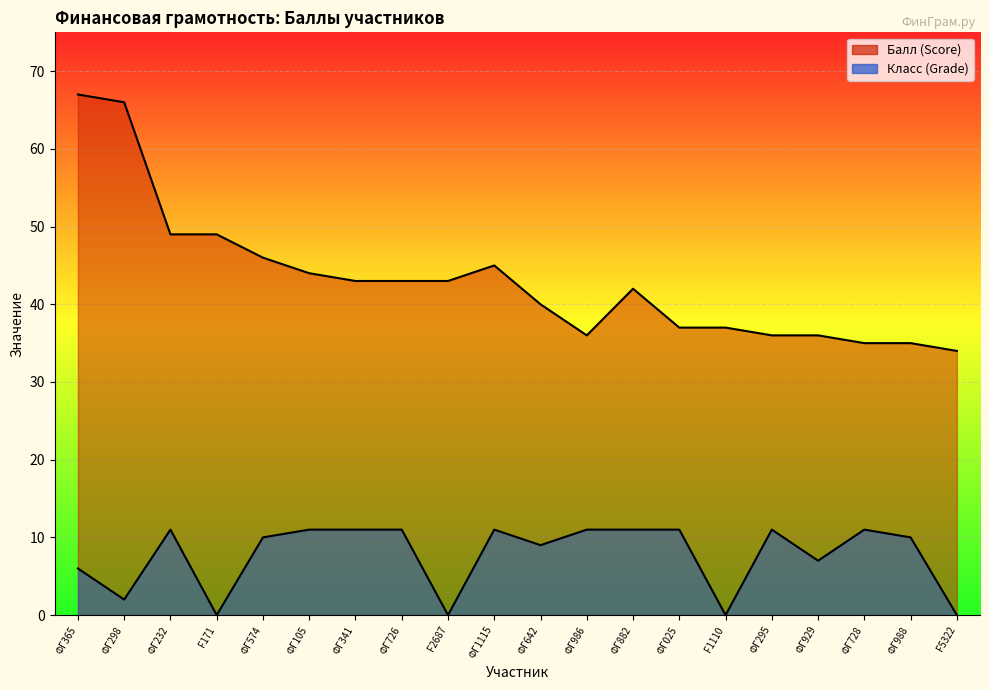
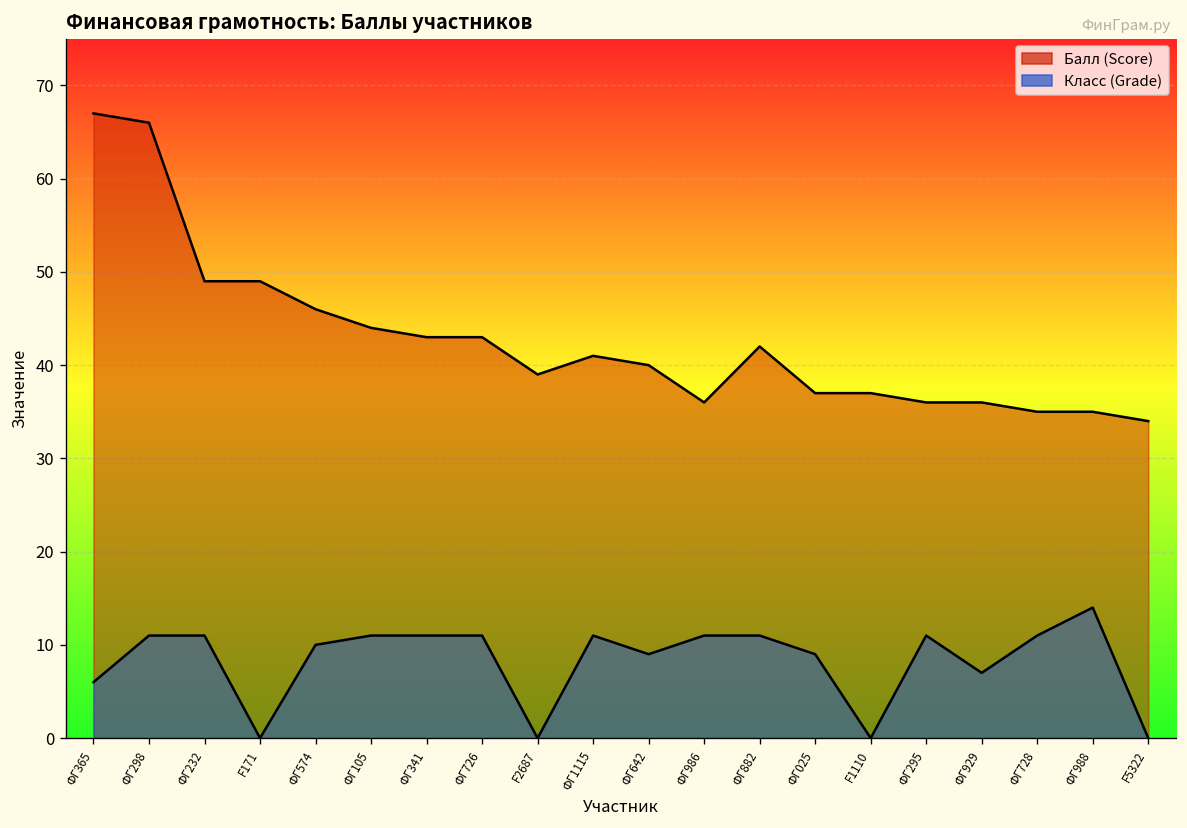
  {
    "Балл (Score)": {
      "ФГ365": 67,
      "ФГ298": 66,
      "ФГ232": 49,
      "F171": 49,
      "ФГ574": 46,
      "ФГ105": 44,
      "ФГ341": 43,
      "ФГ726": 43,
-     "F2687": 43,
-     "ФГ1115": 45,
+     "F2687": 39,
+     "ФГ1115": 41,
      "ФГ642": 40,
      "ФГ986": 36,
      "ФГ882": 42,
      "ФГ025": 37,
      "F1110": 37,
      "ФГ295": 36,
      "ФГ929": 36,
      "ФГ728": 35,
      "ФГ988": 35,
      "F5322": 34
    },
    "Класс (Grade)": {
      "ФГ365": 6,
-     "ФГ298": 2,
+     "ФГ298": 11,
      "ФГ232": 11,
      "F171": 0,
      "ФГ574": 10,
      "ФГ105": 11,
      "ФГ341": 11,
      "ФГ726": 11,
      "F2687": 0,
      "ФГ1115": 11,
      "ФГ642": 9,
      "ФГ986": 11,
      "ФГ882": 11,
-     "ФГ025": 11,
+     "ФГ025": 9,
      "F1110": 0,
      "ФГ295": 11,
      "ФГ929": 7,
      "ФГ728": 11,
-     "ФГ988": 10,
+     "ФГ988": 14,
      "F5322": 0
    }
  }
